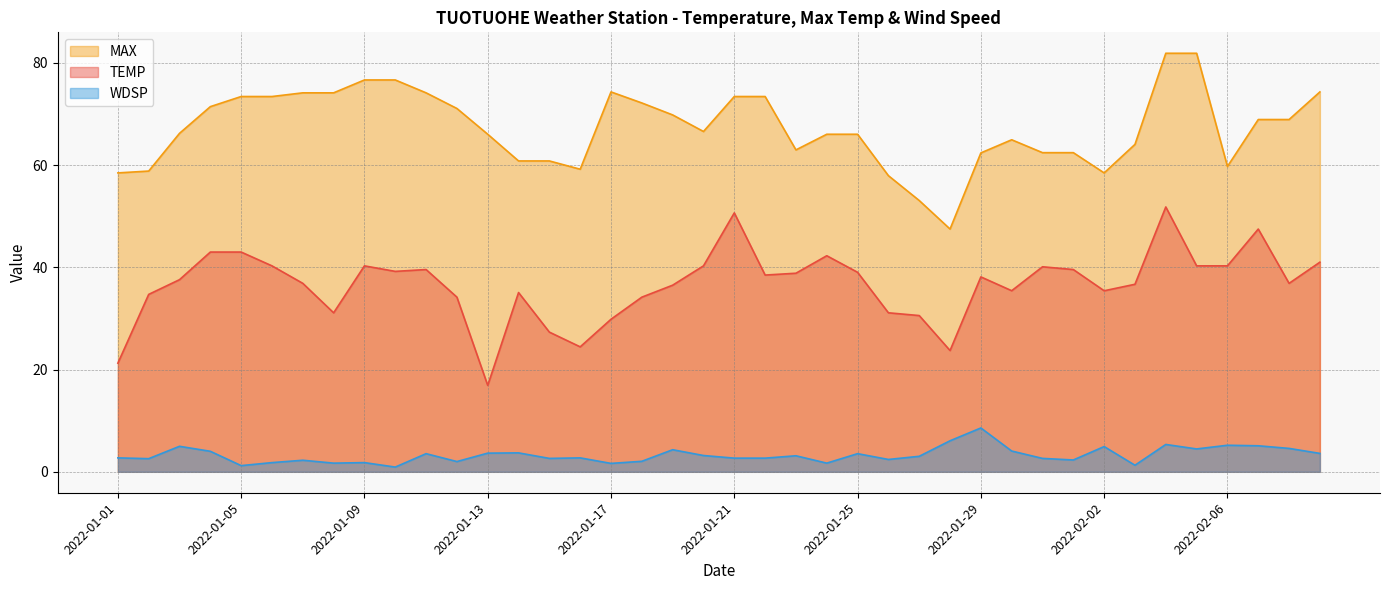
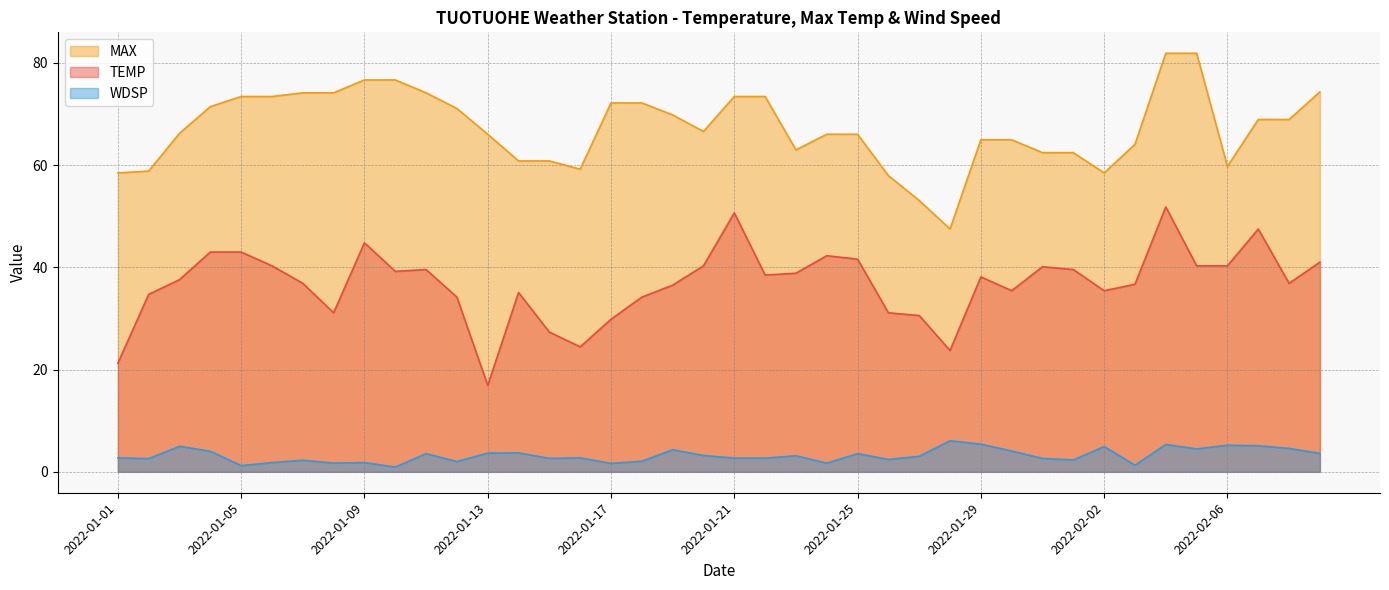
  {
    "MAX": {
      "2022-01-01": 58,
      "2022-01-05": 73,
      "2022-01-09": 77,
      "2022-01-13": 66,
-     "2022-01-17": 74,
+     "2022-01-17": 72,
      "2022-01-21": 73,
      "2022-01-25": 66,
-     "2022-01-29": 62,
+     "2022-01-29": 65,
      "2022-02-02": 58,
      "2022-02-06": 60
    },
    "TEMP": {
      "2022-01-01": 21,
      "2022-01-05": 43,
-     "2022-01-09": 40,
+     "2022-01-09": 45,
      "2022-01-13": 17,
      "2022-01-17": 30,
      "2022-01-21": 51,
-     "2022-01-25": 39,
+     "2022-01-25": 42,
      "2022-01-29": 38,
      "2022-02-02": 35,
      "2022-02-06": 40
    },
    "WDSP": {
      "2022-01-01": 3,
      "2022-01-05": 1,
      "2022-01-09": 2,
      "2022-01-13": 4,
      "2022-01-17": 2,
      "2022-01-21": 3,
      "2022-01-25": 4,
-     "2022-01-29": 9,
+     "2022-01-29": 5,
      "2022-02-02": 5,
      "2022-02-06": 5
    }
  }
